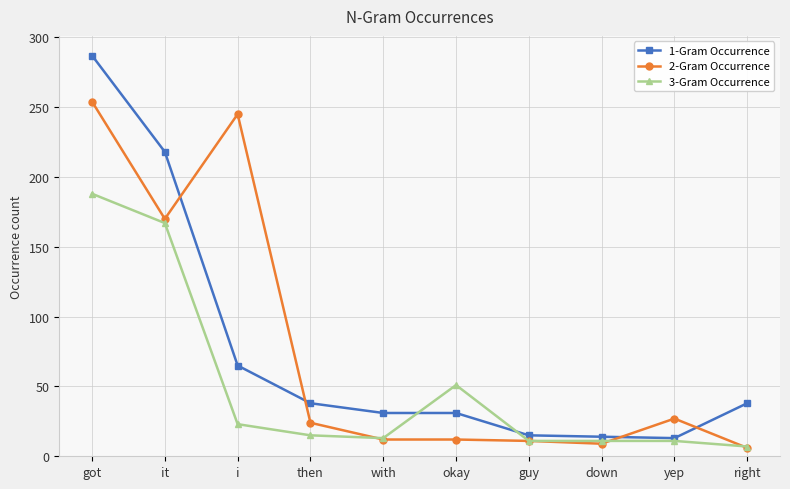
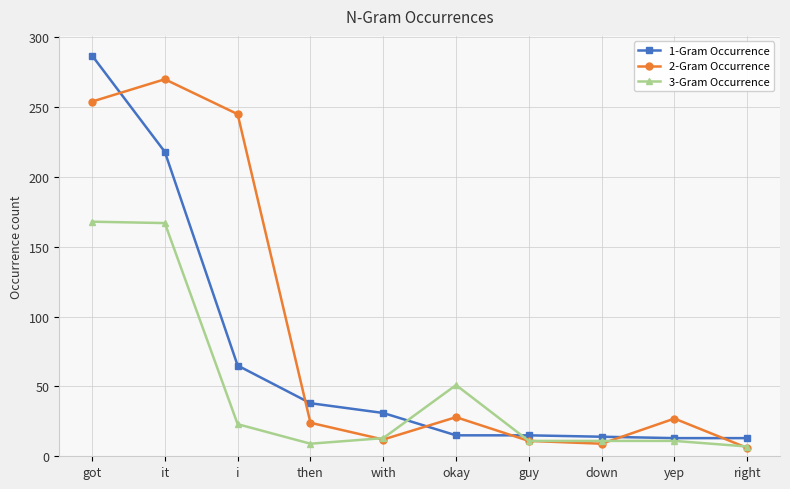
  {
    "1-Gram Occurrence": {
      "got": 287,
      "it": 218,
      "i": 65,
      "then": 38,
      "with": 31,
-     "okay": 31,
+     "okay": 15,
      "guy": 15,
      "down": 14,
      "yep": 13,
-     "right": 38
+     "right": 13
    },
    "2-Gram Occurrence": {
      "got": 254,
-     "it": 170,
+     "it": 270,
      "i": 245,
      "then": 24,
-     "okay": 12,
+     "okay": 28,
      "down": 9,
      "yep": 27
    },
    "3-Gram Occurrence": {
-     "got": 188,
+     "got": 168,
      "it": 167,
      "i": 23,
-     "then": 15,
+     "then": 9,
      "okay": 51,
      "down": 11,
      "yep": 11
    }
  }
